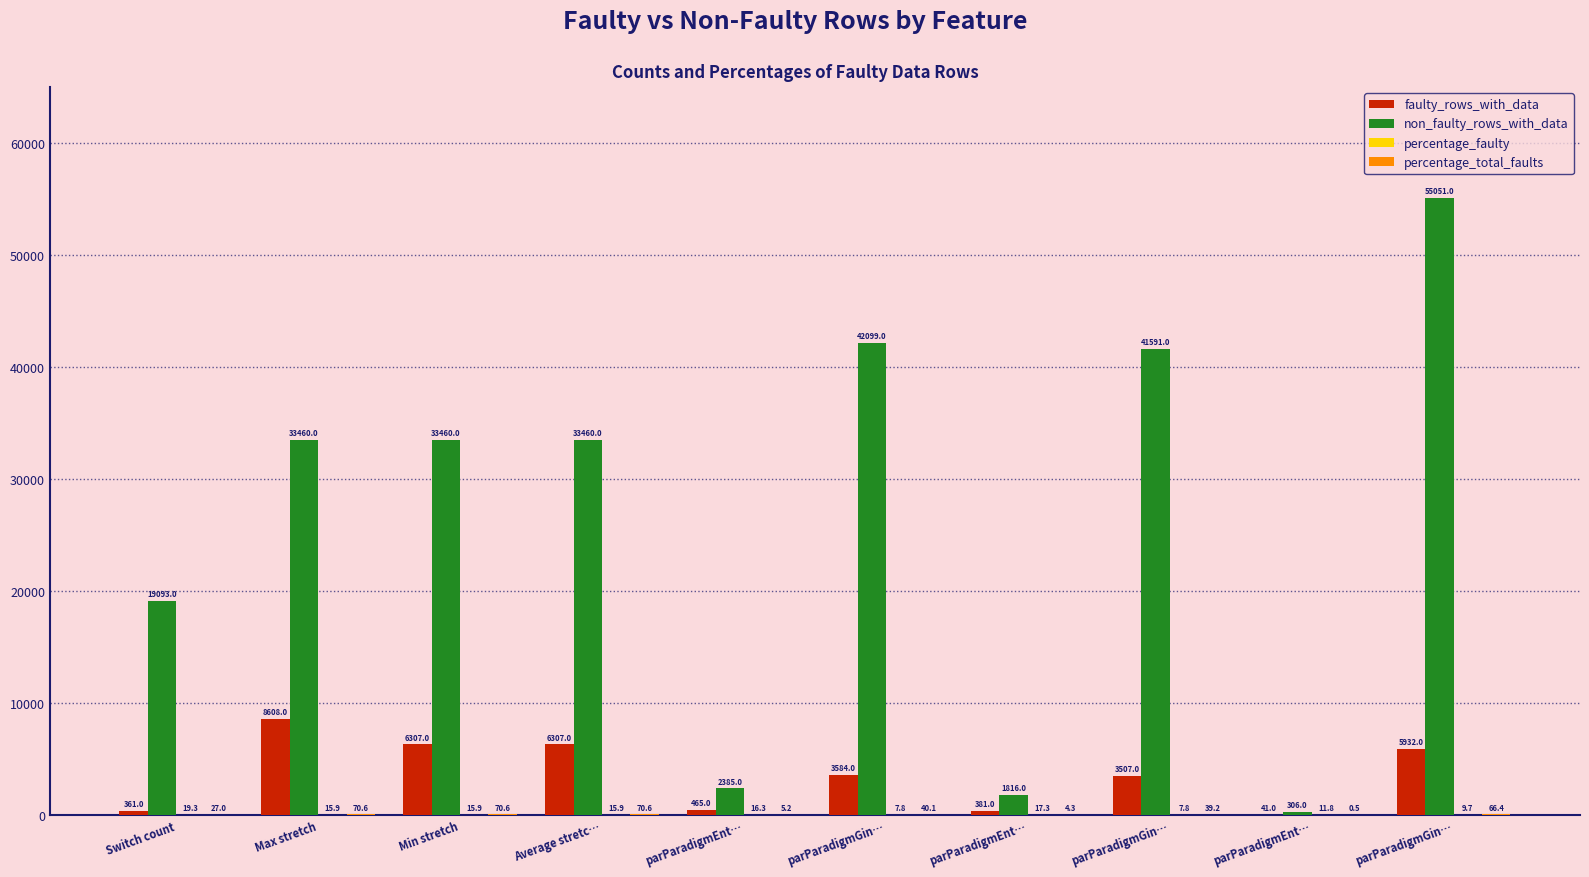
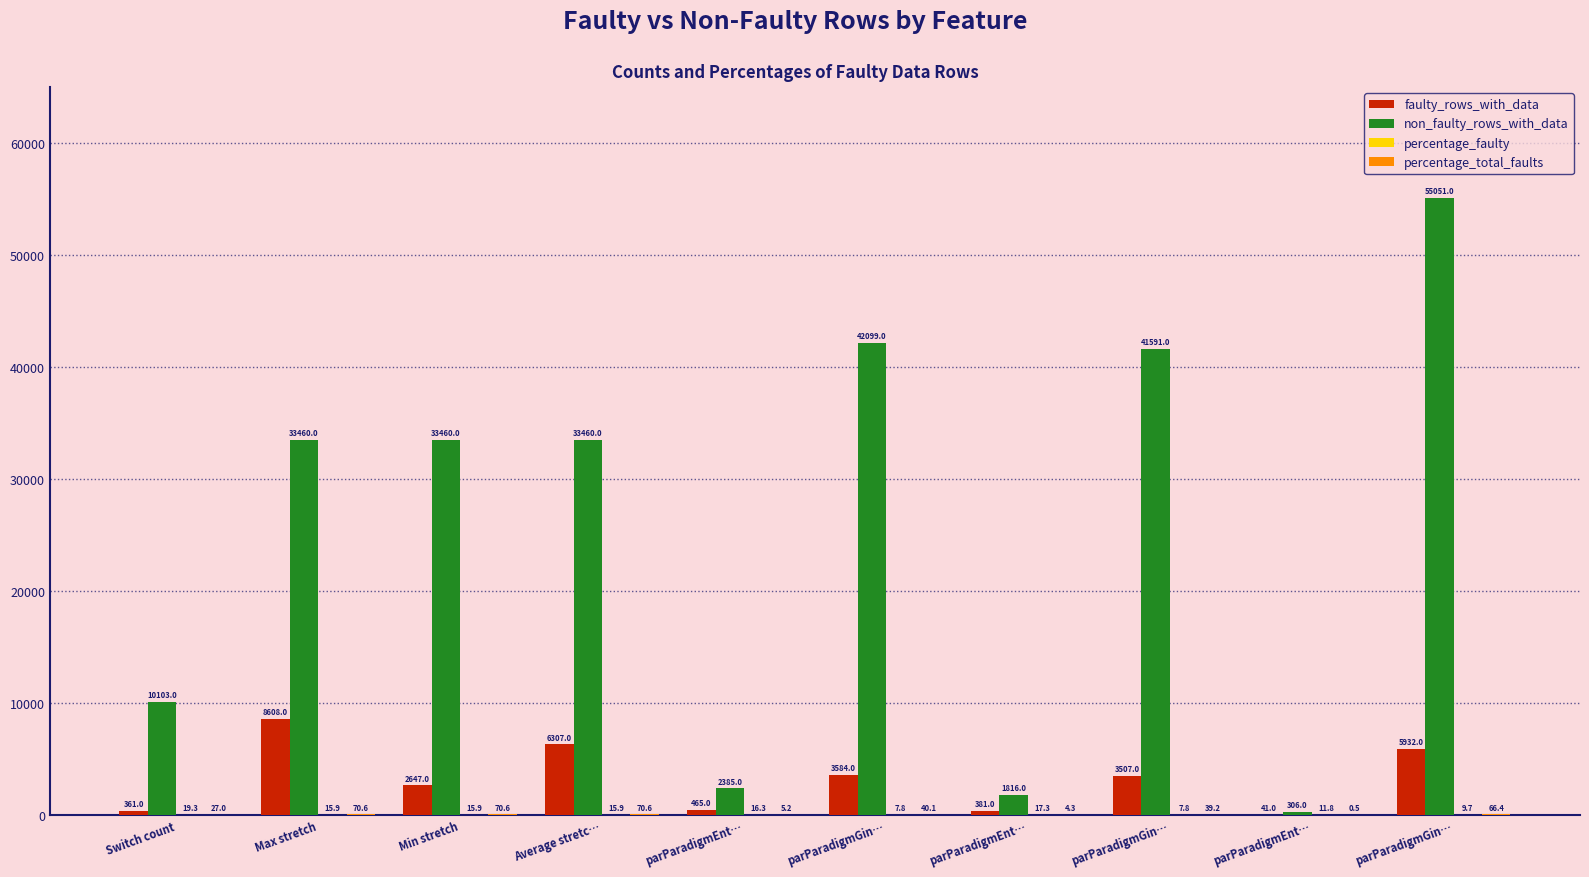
  {
    "faulty_rows_with_data": {
      "Switch count": 361.0,
      "Max stretch": 8608.0,
-     "Min stretch": 6307.0,
+     "Min stretch": 2647.0,
      "Average stretc…": 6307.0
    },
    "non_faulty_rows_with_data": {
-     "Switch count": 19093.0,
+     "Switch count": 10103.0,
      "Max stretch": 33460.0,
      "Min stretch": 33460.0,
      "Average stretc…": 33460.0
    },
    "percentage_faulty": {
      "Switch count": 19.3,
      "Max stretch": 15.9,
      "Min stretch": 15.9,
      "Average stretc…": 15.9
    },
    "percentage_total_faults": {
      "Switch count": 27.0,
      "Max stretch": 70.6,
      "Min stretch": 70.6,
      "Average stretc…": 70.6
    }
  }
